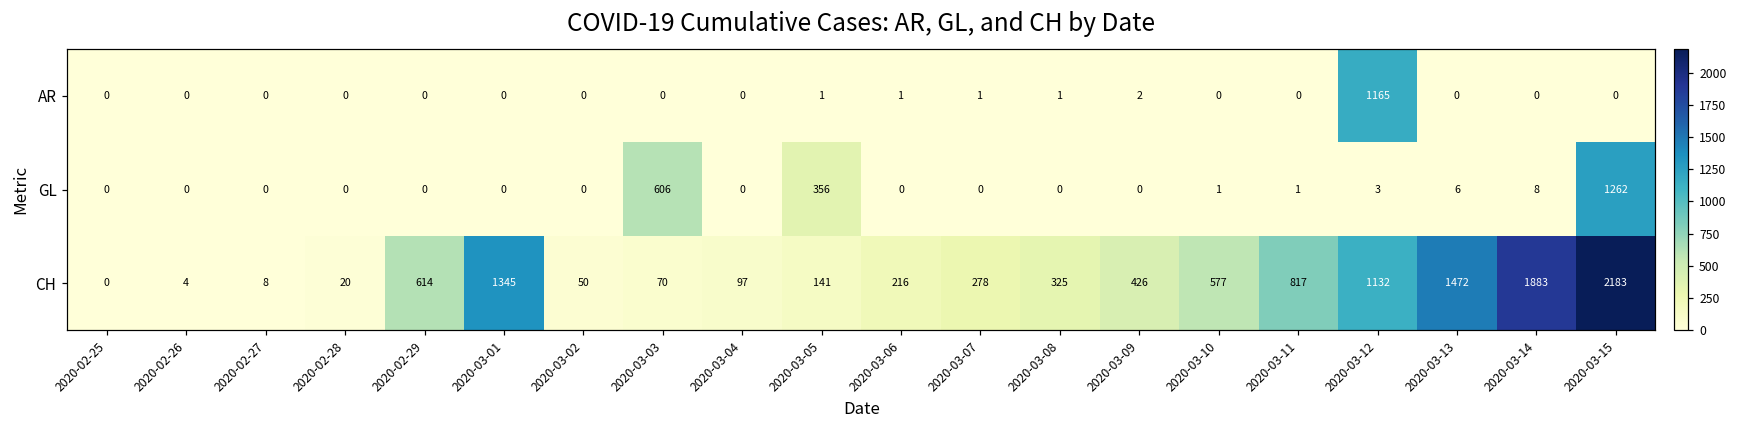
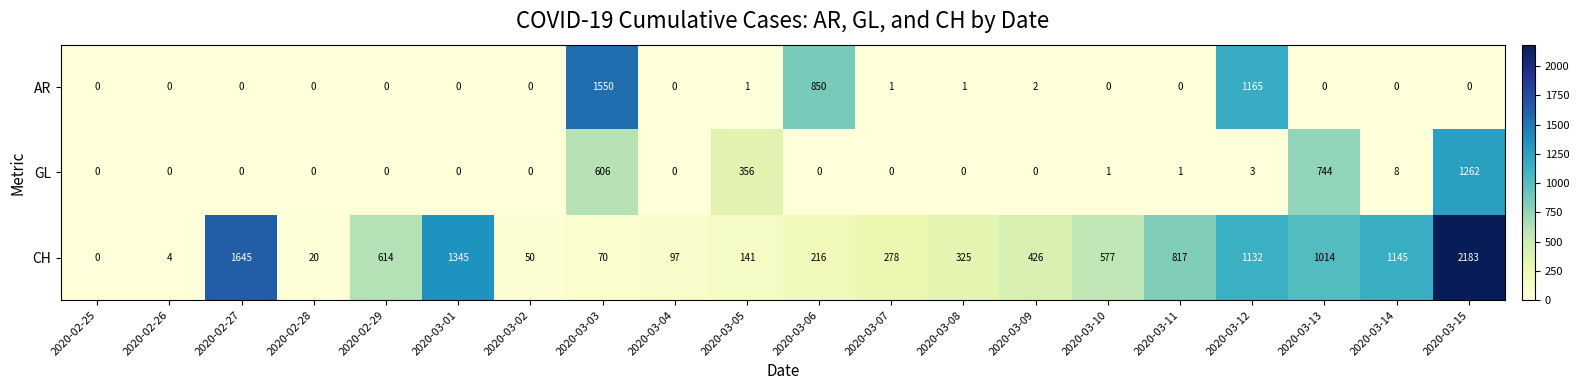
  {
    "AR": {
      "2020-02-25": 0,
      "2020-02-26": 0,
      "2020-02-27": 0,
      "2020-02-28": 0,
      "2020-02-29": 0,
      "2020-03-01": 0,
      "2020-03-02": 0,
-     "2020-03-03": 0,
+     "2020-03-03": 1550,
      "2020-03-04": 0,
      "2020-03-05": 1,
-     "2020-03-06": 1,
+     "2020-03-06": 850,
      "2020-03-07": 1,
      "2020-03-08": 1,
      "2020-03-09": 2,
      "2020-03-10": 0,
      "2020-03-11": 0,
      "2020-03-12": 1165,
      "2020-03-13": 0,
      "2020-03-14": 0,
      "2020-03-15": 0
    },
    "GL": {
      "2020-02-25": 0,
      "2020-02-26": 0,
      "2020-02-27": 0,
      "2020-02-28": 0,
      "2020-02-29": 0,
      "2020-03-01": 0,
      "2020-03-02": 0,
      "2020-03-03": 606,
      "2020-03-04": 0,
      "2020-03-05": 356,
      "2020-03-06": 0,
      "2020-03-07": 0,
      "2020-03-08": 0,
      "2020-03-09": 0,
      "2020-03-10": 1,
      "2020-03-11": 1,
      "2020-03-12": 3,
-     "2020-03-13": 6,
+     "2020-03-13": 744,
      "2020-03-14": 8,
      "2020-03-15": 1262
    },
    "CH": {
      "2020-02-25": 0,
      "2020-02-26": 4,
-     "2020-02-27": 8,
+     "2020-02-27": 1645,
      "2020-02-28": 20,
      "2020-02-29": 614,
      "2020-03-01": 1345,
      "2020-03-02": 50,
      "2020-03-03": 70,
      "2020-03-04": 97,
      "2020-03-05": 141,
      "2020-03-06": 216,
      "2020-03-07": 278,
      "2020-03-08": 325,
      "2020-03-09": 426,
      "2020-03-10": 577,
      "2020-03-11": 817,
      "2020-03-12": 1132,
-     "2020-03-13": 1472,
-     "2020-03-14": 1883,
+     "2020-03-13": 1014,
+     "2020-03-14": 1145,
      "2020-03-15": 2183
    }
  }
